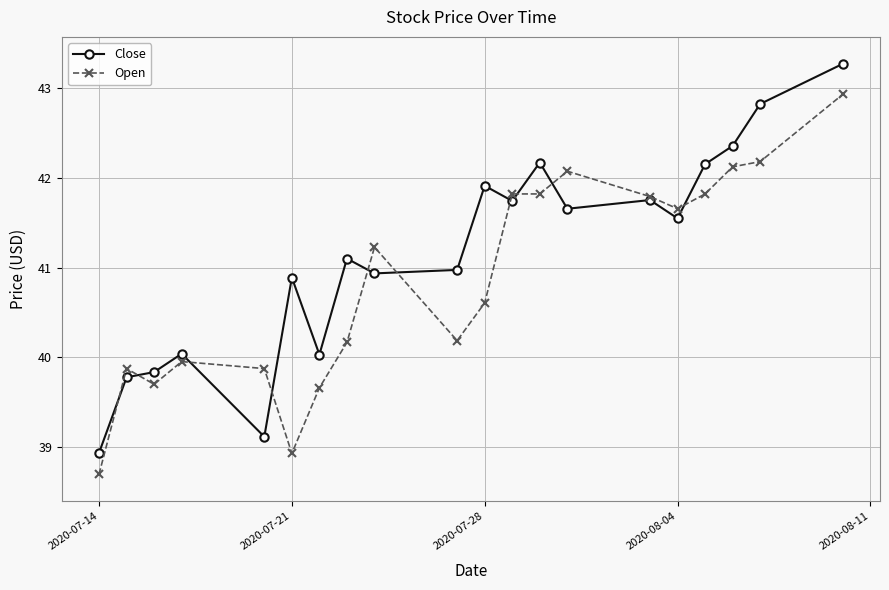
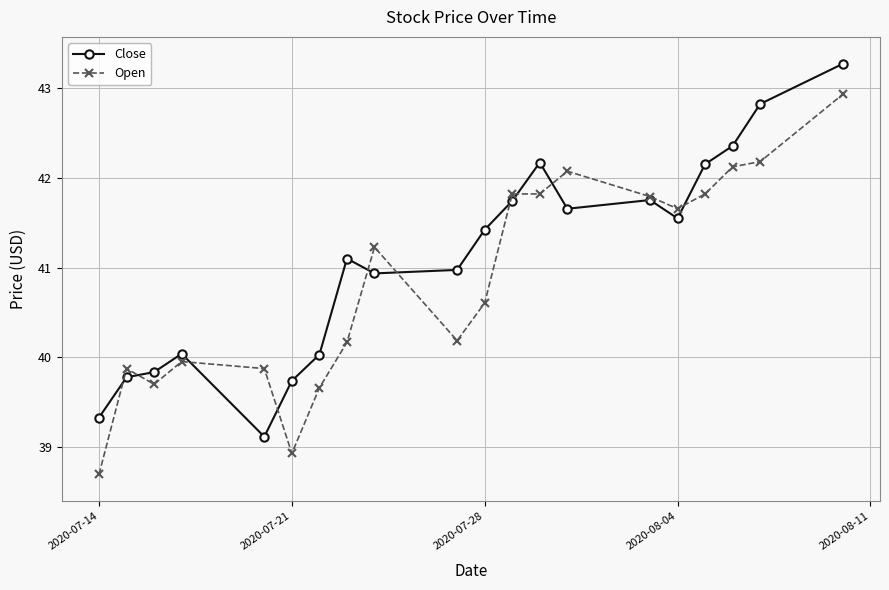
  {
    "Close": {
-     "2020-07-14": 38.9,
-     "2020-07-21": 40.9,
-     "2020-07-28": 41.9,
+     "2020-07-14": 39.3,
+     "2020-07-21": 39.7,
+     "2020-07-28": 41.4,
      "2020-08-04": 41.5
    },
    "Open": {
      "2020-07-14": 38.7,
      "2020-07-21": 38.9,
      "2020-07-28": 40.6,
      "2020-08-04": 41.7
    }
  }
